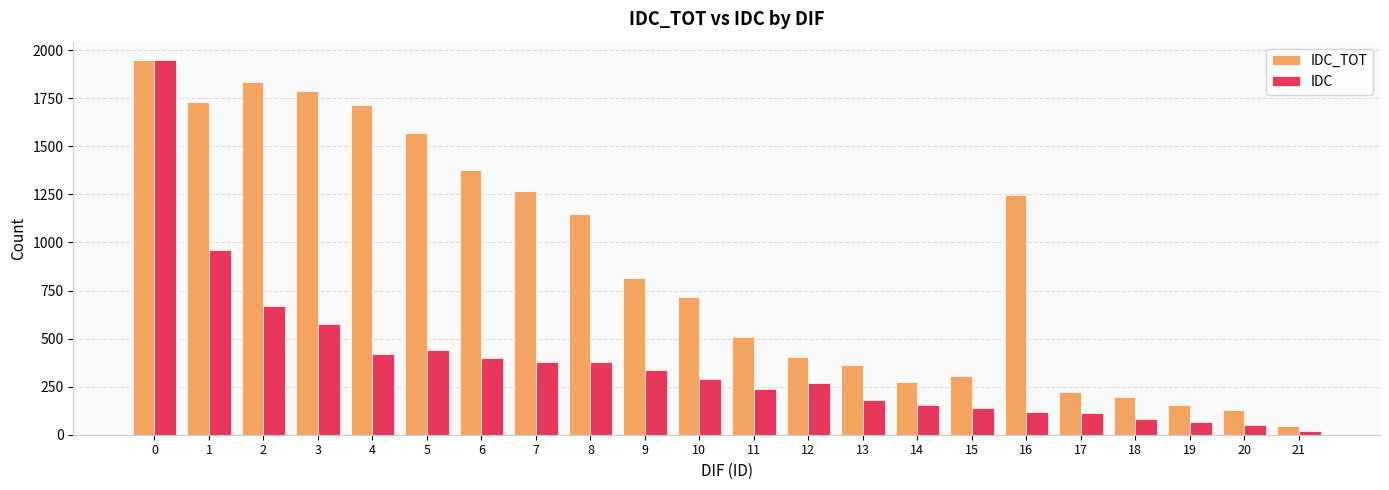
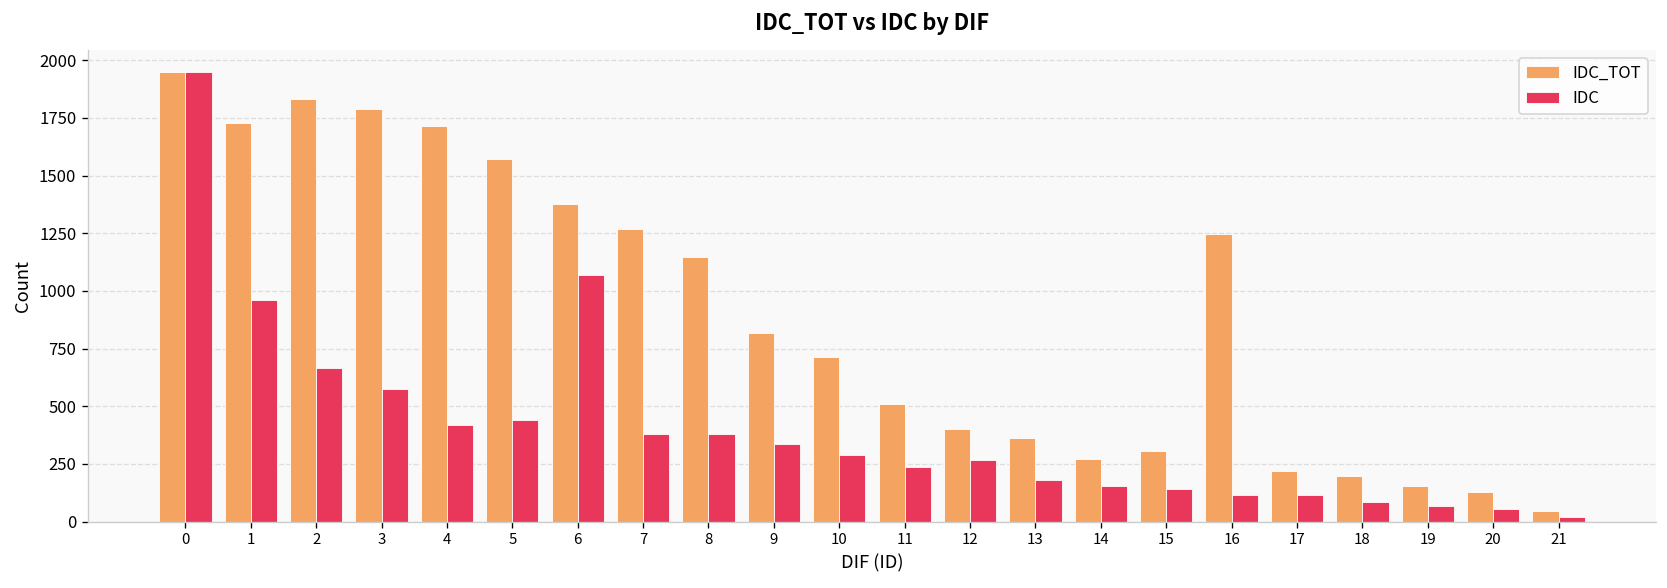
  {
    "IDC_TOT": {
      "0": 1950,
      "1": 1730,
      "2": 1830,
      "3": 1790,
      "4": 1710,
      "5": 1570,
      "6": 1380,
      "7": 1270,
      "8": 1150,
      "9": 820,
      "10": 710,
      "11": 510,
      "12": 400,
      "13": 360,
      "14": 270,
      "15": 310,
      "16": 1250,
      "17": 220,
      "18": 200,
      "19": 160,
      "20": 130,
      "21": 50
    },
    "IDC": {
      "0": 1950,
      "1": 960,
      "2": 670,
      "3": 570,
      "4": 420,
      "5": 440,
-     "6": 400,
+     "6": 1070,
      "7": 380,
      "8": 380,
      "9": 340,
      "10": 290,
      "11": 240,
      "12": 270,
      "13": 180,
      "14": 160,
      "15": 140,
      "16": 120,
      "17": 120,
      "18": 80,
      "19": 70,
      "20": 50,
      "21": 20
    }
  }
